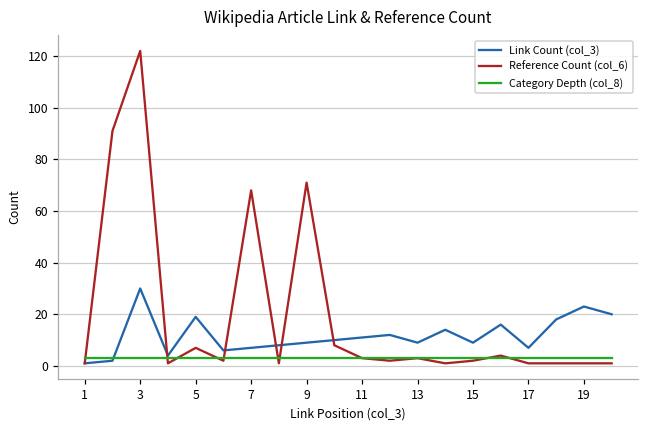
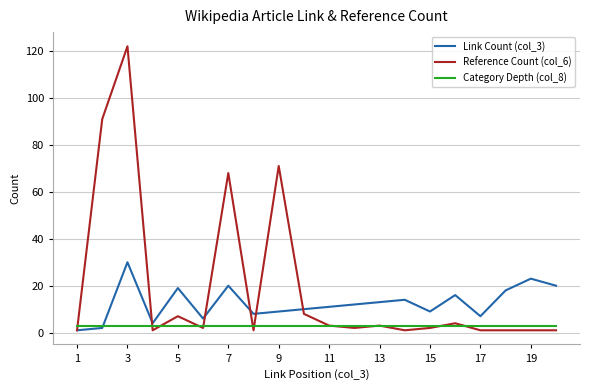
  {
    "Link Count (col_3)": {
      "3": 30,
      "5": 19,
-     "7": 7,
+     "7": 20,
      "9": 9,
      "11": 11,
-     "13": 9,
+     "13": 13,
      "15": 9,
      "17": 7,
      "19": 23
    },
    "Reference Count (col_6)": {
      "3": 122,
      "5": 7,
      "7": 68,
      "9": 71,
      "17": 1,
      "19": 1
    },
    "Category Depth (col_8)": {
      "1": 3,
      "3": 3,
      "5": 3,
      "7": 3,
      "9": 3,
      "17": 3,
      "19": 3
    }
  }
